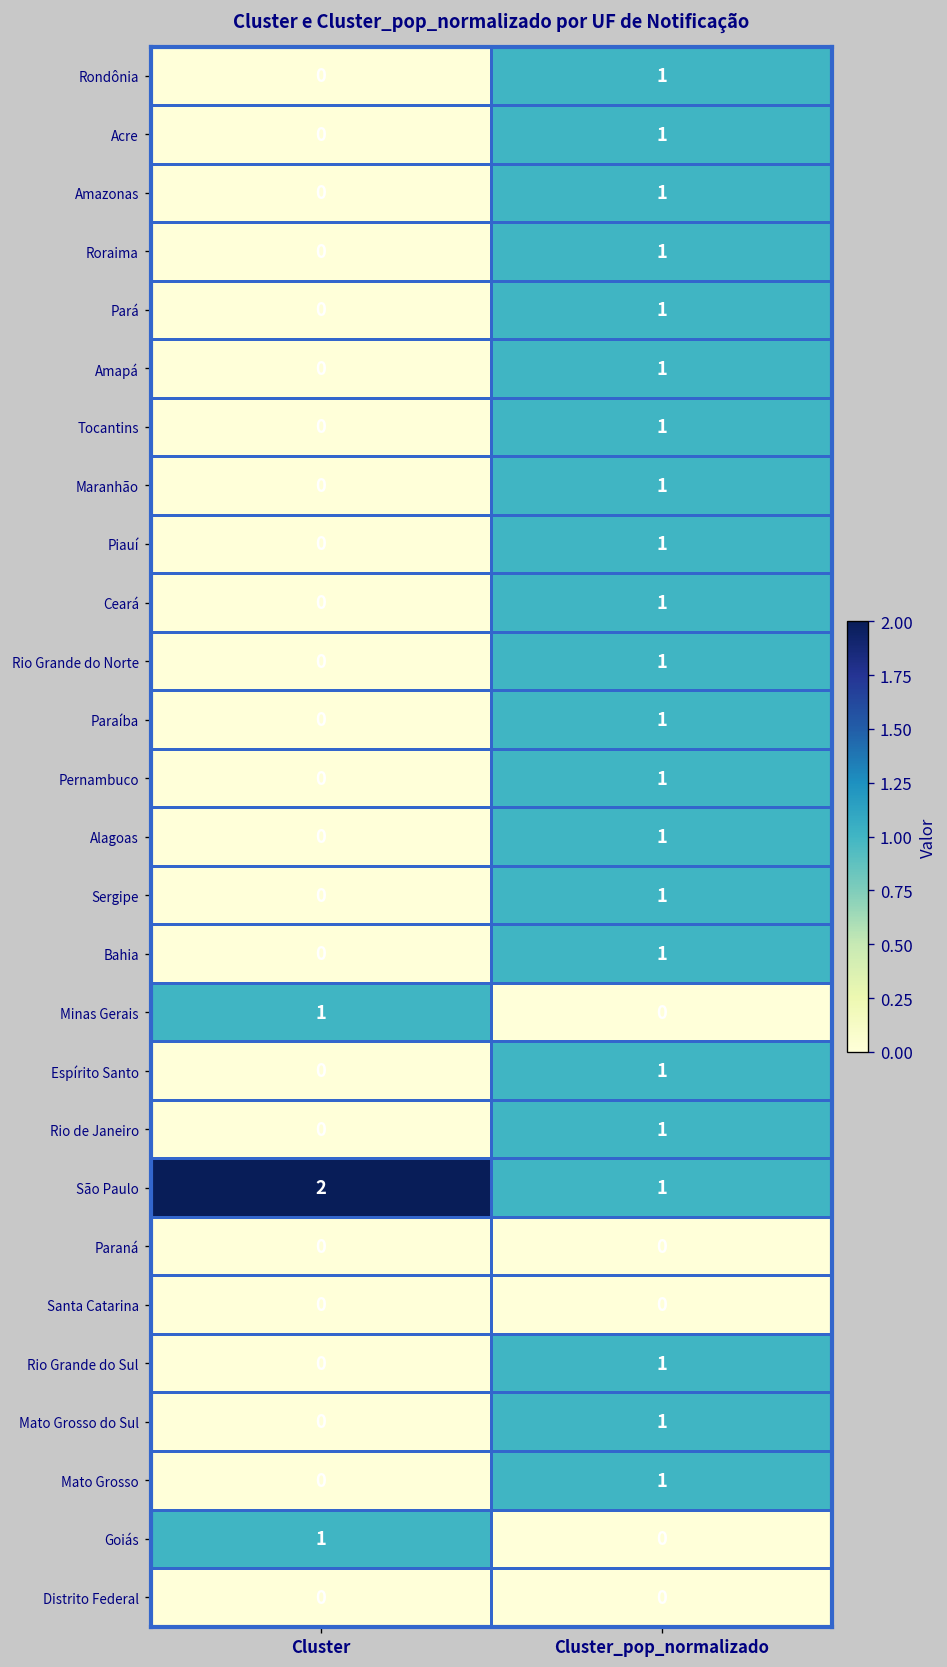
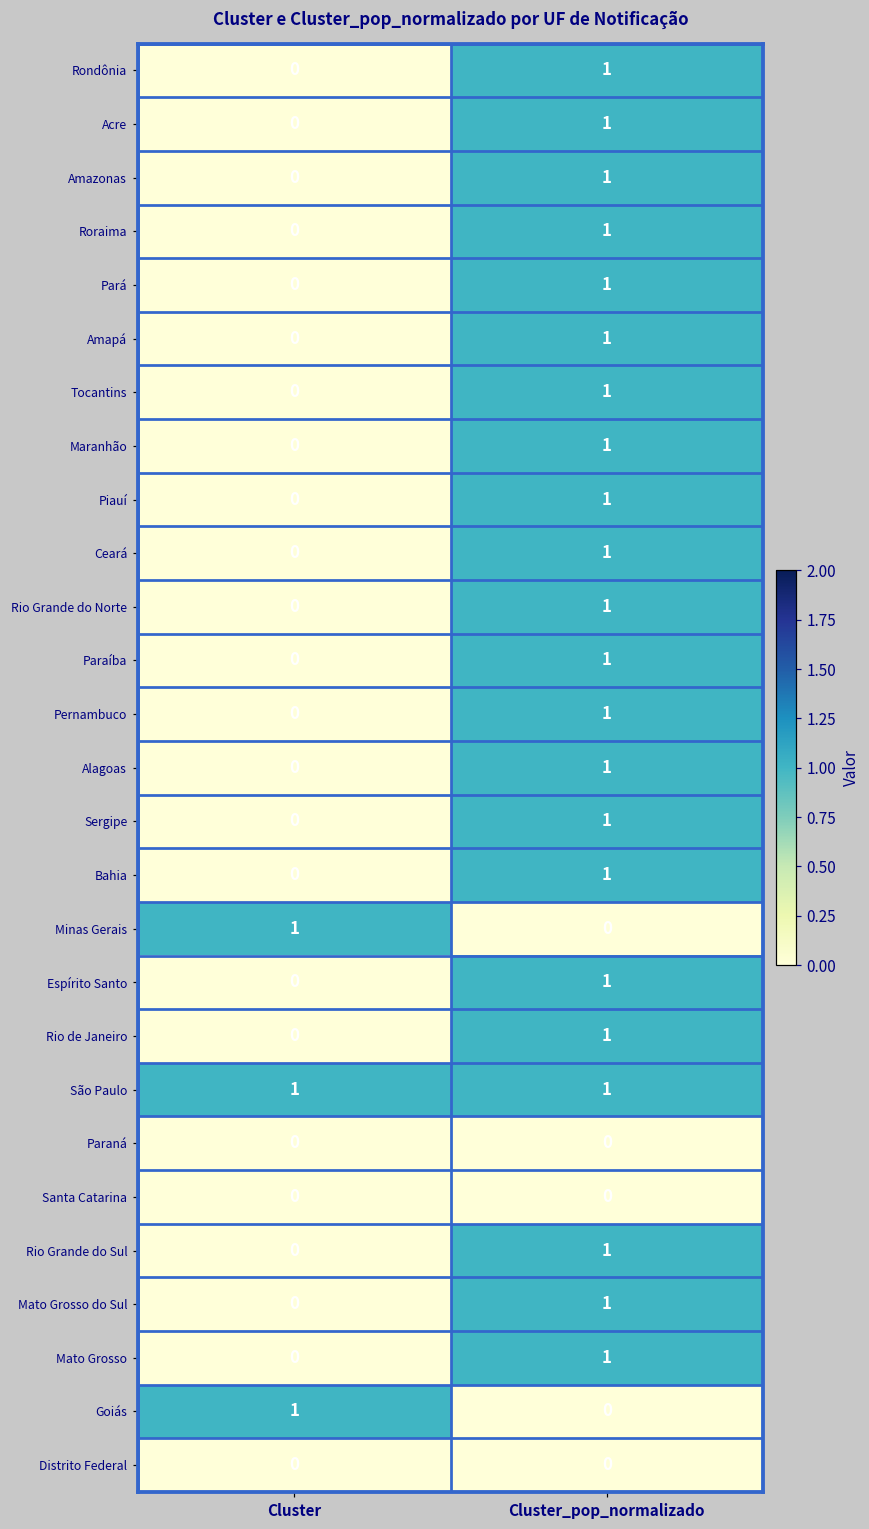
  {
    "São Paulo": {
-     "Cluster": 2
+     "Cluster": 1
    }
  }
